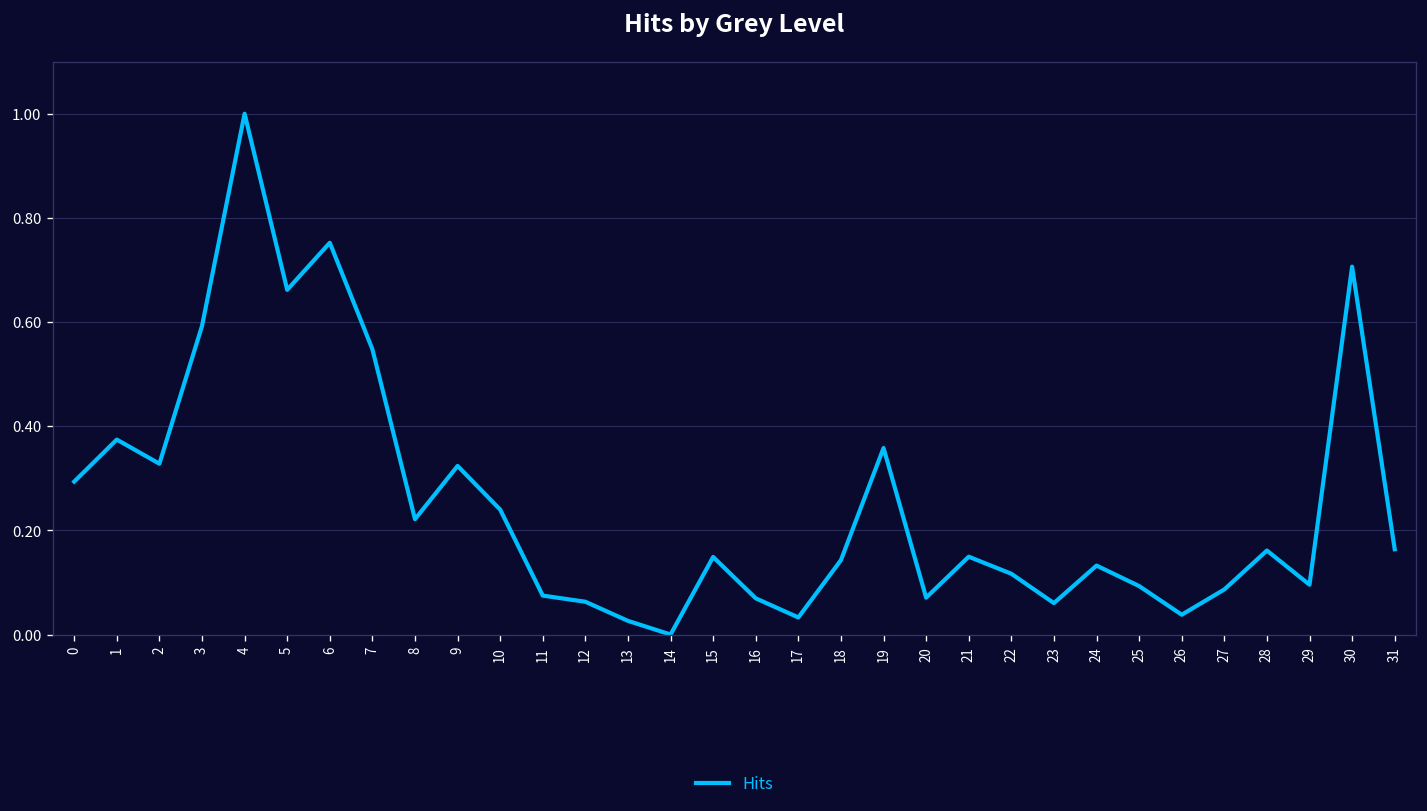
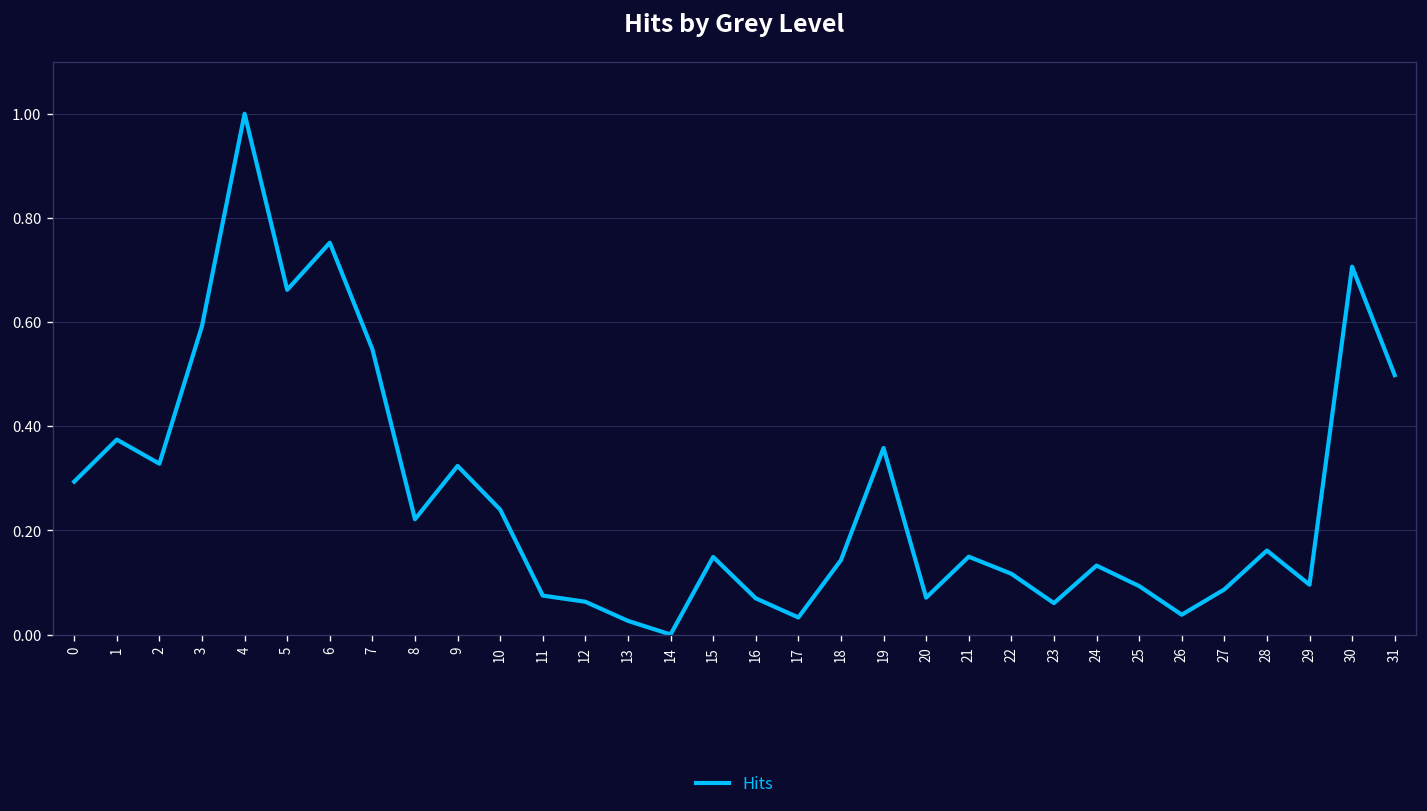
  {
    "0": 0.29,
    "1": 0.37,
    "2": 0.33,
    "3": 0.59,
    "4": 1.00,
    "5": 0.66,
    "6": 0.75,
    "7": 0.55,
    "8": 0.22,
    "9": 0.32,
    "10": 0.24,
    "11": 0.07,
    "12": 0.06,
    "13": 0.03,
    "14": 0.00,
    "15": 0.15,
    "16": 0.07,
    "17": 0.03,
    "18": 0.14,
    "19": 0.36,
    "20": 0.07,
    "21": 0.15,
    "22": 0.12,
    "23": 0.06,
    "24": 0.13,
    "25": 0.09,
    "26": 0.04,
    "27": 0.09,
    "28": 0.16,
    "29": 0.10,
    "30": 0.71,
-   "31": 0.16
+   "31": 0.50
  }
